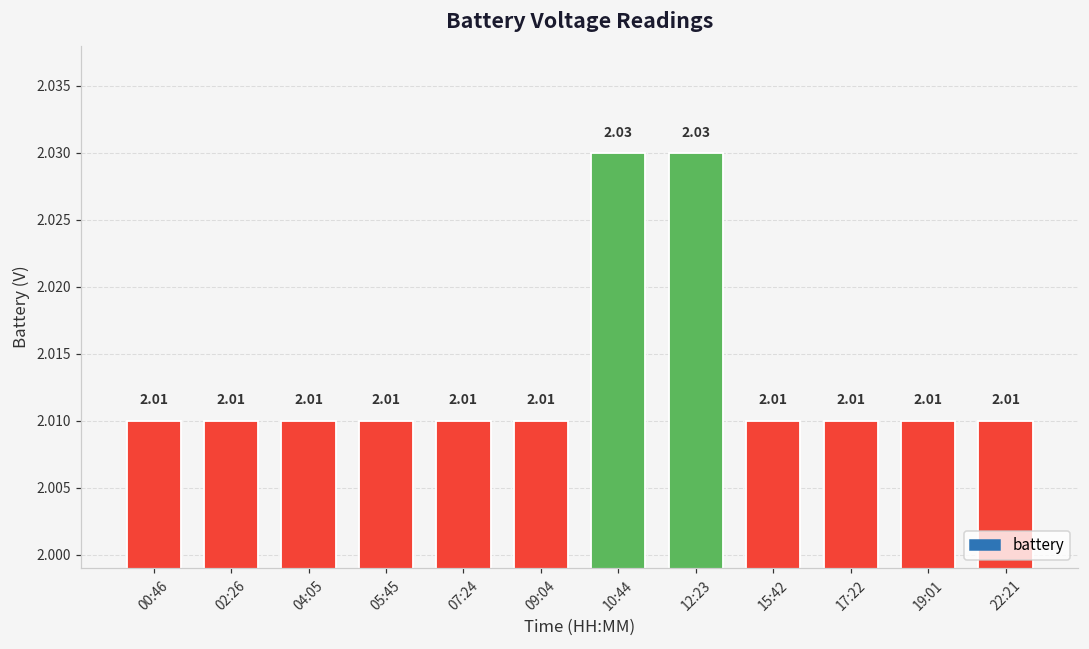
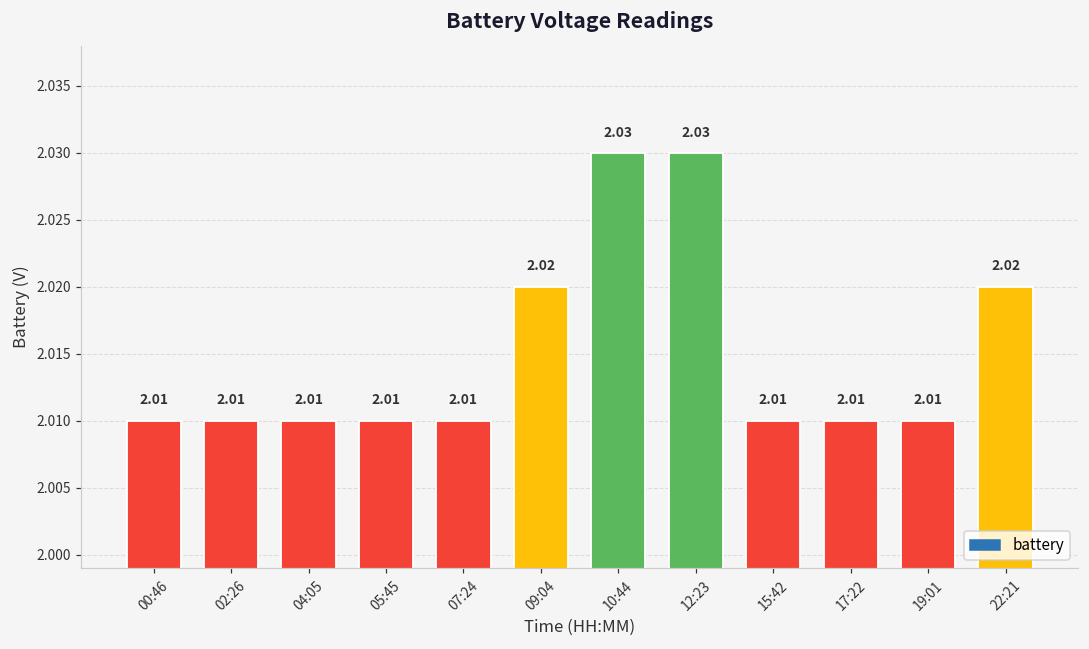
  {
    "00:46": 2.01,
    "02:26": 2.01,
    "04:05": 2.01,
    "05:45": 2.01,
    "07:24": 2.01,
-   "09:04": 2.01,
+   "09:04": 2.02,
    "10:44": 2.03,
    "12:23": 2.03,
    "15:42": 2.01,
    "17:22": 2.01,
    "19:01": 2.01,
-   "22:21": 2.01
+   "22:21": 2.02
  }
